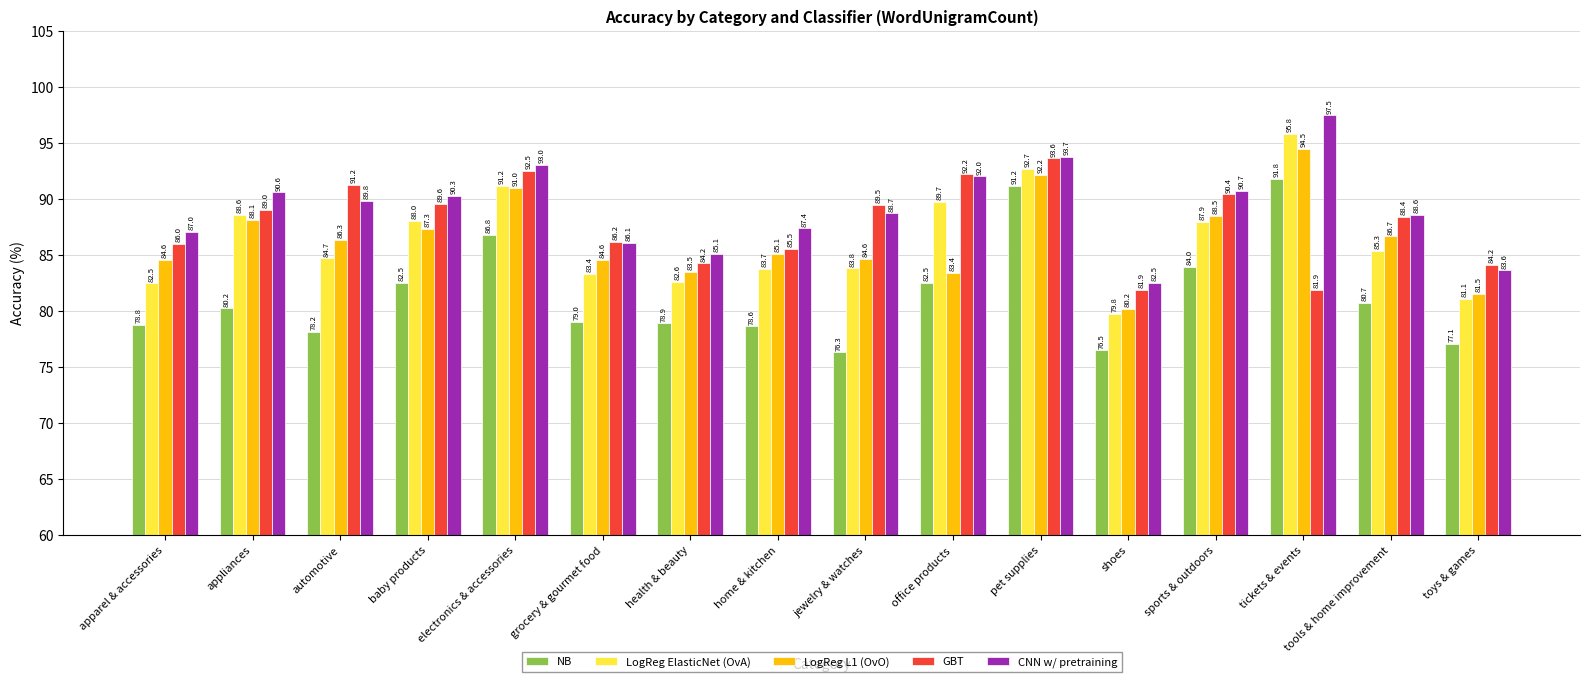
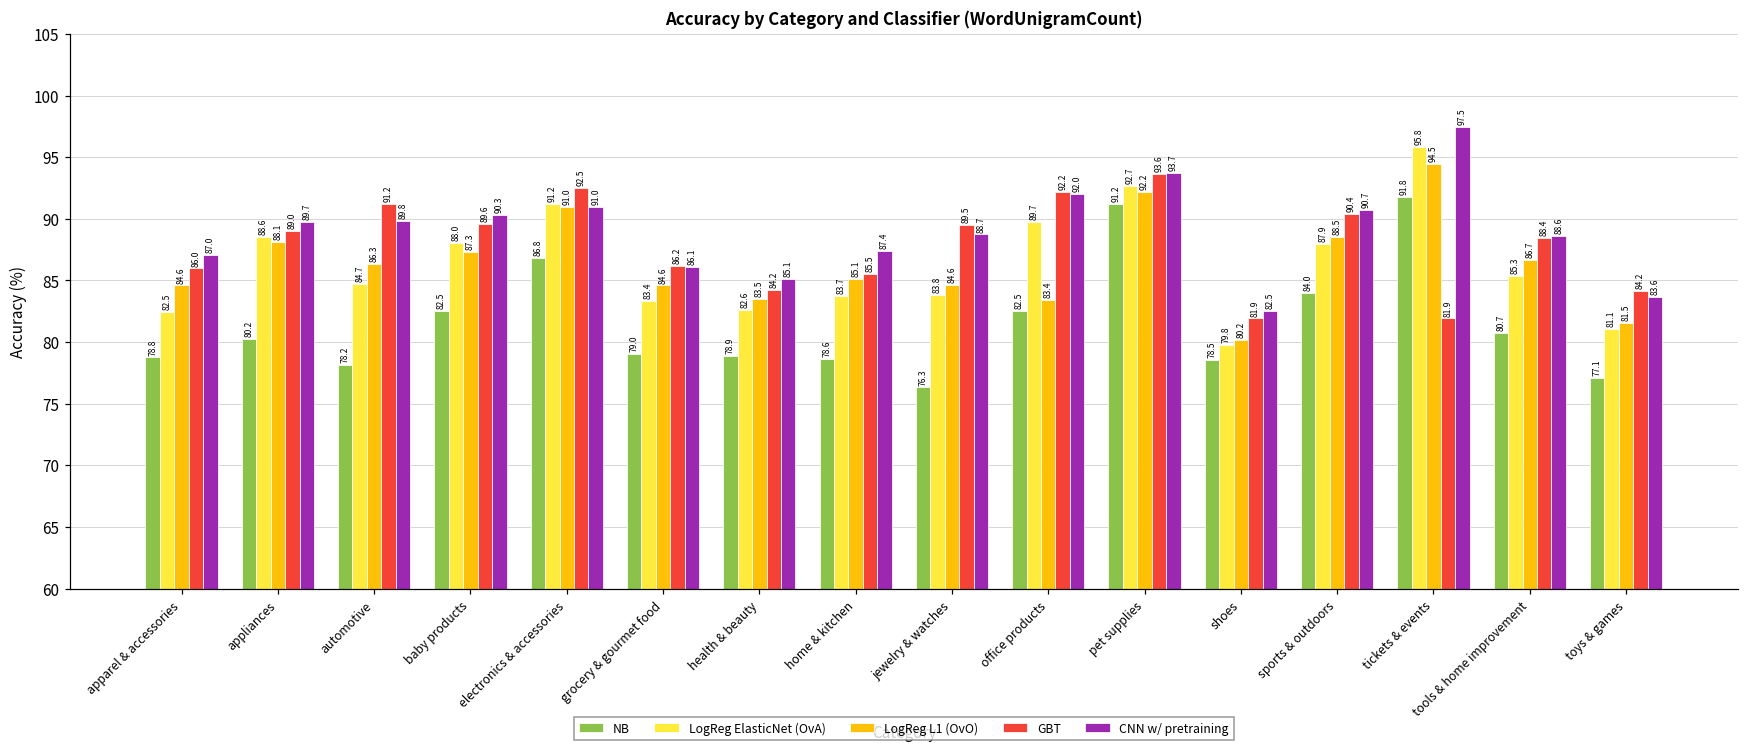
  {
    "NB": {
      "apparel & accessories": 78.8,
      "appliances": 80.2,
      "automotive": 78.2,
      "baby products": 82.5,
      "electronics & accessories": 86.8,
      "grocery & gourmet food": 79.0,
      "health & beauty": 78.9,
      "home & kitchen": 78.6,
      "jewelry & watches": 76.3,
      "office products": 82.5,
      "pet supplies": 91.2,
-     "shoes": 76.5,
+     "shoes": 78.5,
      "sports & outdoors": 84.0,
      "tickets & events": 91.8,
      "tools & home improvement": 80.7,
      "toys & games": 77.1
    },
    "LogReg ElasticNet (OvA)": {
      "apparel & accessories": 82.5,
      "appliances": 88.6,
      "automotive": 84.7,
      "baby products": 88.0,
      "electronics & accessories": 91.2,
      "grocery & gourmet food": 83.4,
      "health & beauty": 82.6,
      "home & kitchen": 83.7,
      "jewelry & watches": 83.8,
      "office products": 89.7,
      "pet supplies": 92.7,
      "shoes": 79.8,
      "sports & outdoors": 87.9,
      "tickets & events": 95.8,
      "tools & home improvement": 85.3,
      "toys & games": 81.1
    },
    "LogReg L1 (OvO)": {
      "apparel & accessories": 84.6,
      "appliances": 88.1,
      "automotive": 86.3,
      "baby products": 87.3,
      "electronics & accessories": 91.0,
      "grocery & gourmet food": 84.6,
      "health & beauty": 83.5,
      "home & kitchen": 85.1,
      "jewelry & watches": 84.6,
      "office products": 83.4,
      "pet supplies": 92.2,
      "shoes": 80.2,
      "sports & outdoors": 88.5,
      "tickets & events": 94.5,
      "tools & home improvement": 86.7,
      "toys & games": 81.5
    },
    "GBT": {
      "apparel & accessories": 86.0,
      "appliances": 89.0,
      "automotive": 91.2,
      "baby products": 89.6,
      "electronics & accessories": 92.5,
      "grocery & gourmet food": 86.2,
      "health & beauty": 84.2,
      "home & kitchen": 85.5,
      "jewelry & watches": 89.5,
      "office products": 92.2,
      "pet supplies": 93.6,
      "shoes": 81.9,
      "sports & outdoors": 90.4,
      "tickets & events": 81.9,
      "tools & home improvement": 88.4,
      "toys & games": 84.2
    },
    "CNN w/ pretraining": {
      "apparel & accessories": 87.0,
-     "appliances": 90.6,
+     "appliances": 89.7,
      "automotive": 89.8,
      "baby products": 90.3,
-     "electronics & accessories": 93.0,
+     "electronics & accessories": 91.0,
      "grocery & gourmet food": 86.1,
      "health & beauty": 85.1,
      "home & kitchen": 87.4,
      "jewelry & watches": 88.7,
      "office products": 92.0,
      "pet supplies": 93.7,
      "shoes": 82.5,
      "sports & outdoors": 90.7,
      "tickets & events": 97.5,
      "tools & home improvement": 88.6,
      "toys & games": 83.6
    }
  }
